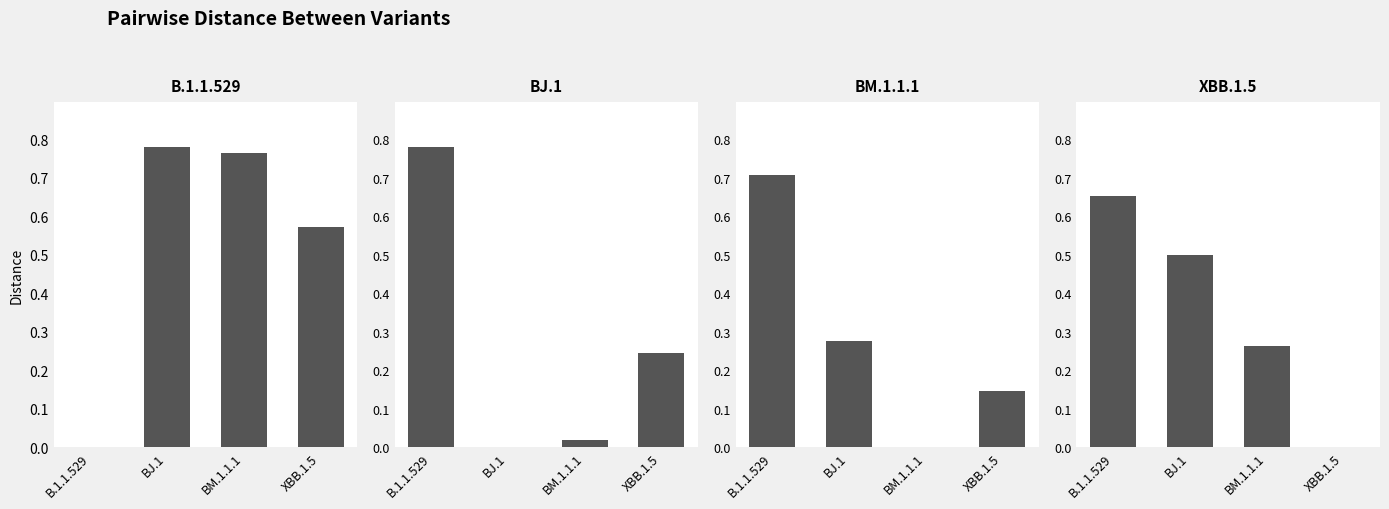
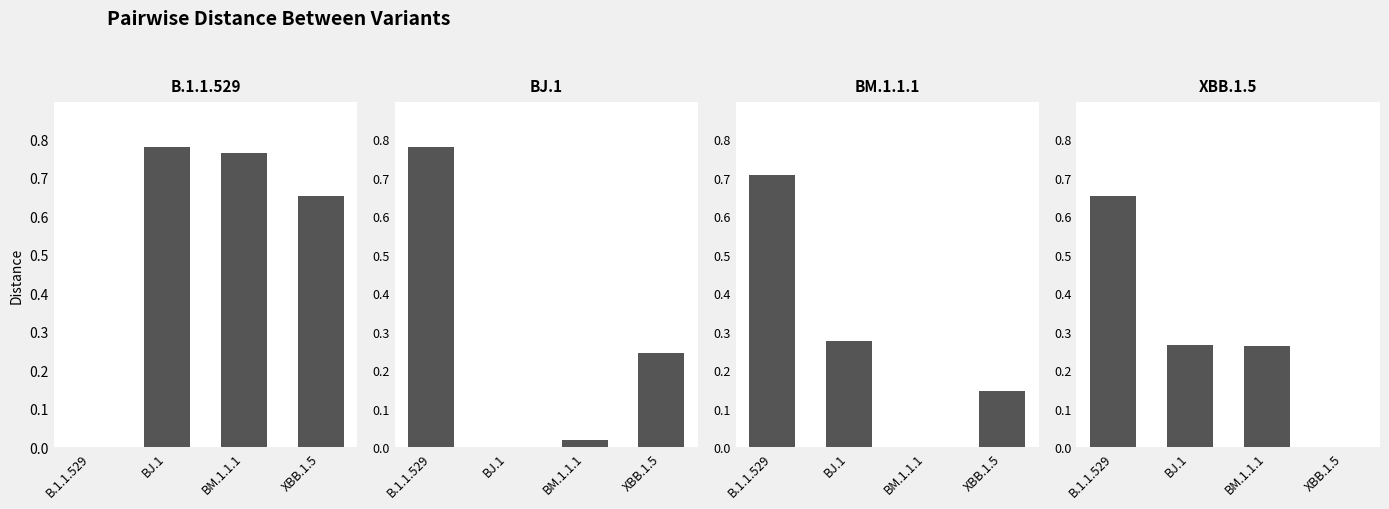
  {
    "B.1.1.529": {
      "B.1.1.529": 0.00,
      "BJ.1": 0.78,
      "BM.1.1.1": 0.76,
-     "XBB.1.5": 0.57
+     "XBB.1.5": 0.65
    },
    "BJ.1": {
      "B.1.1.529": 0.78,
      "BJ.1": 0.00,
      "BM.1.1.1": 0.02,
      "XBB.1.5": 0.24
    },
    "BM.1.1.1": {
      "B.1.1.529": 0.71,
      "BJ.1": 0.28,
      "BM.1.1.1": 0.00,
      "XBB.1.5": 0.15
    },
    "XBB.1.5": {
      "B.1.1.529": 0.65,
-     "BJ.1": 0.50,
+     "BJ.1": 0.27,
      "BM.1.1.1": 0.26,
      "XBB.1.5": 0.00
    }
  }
